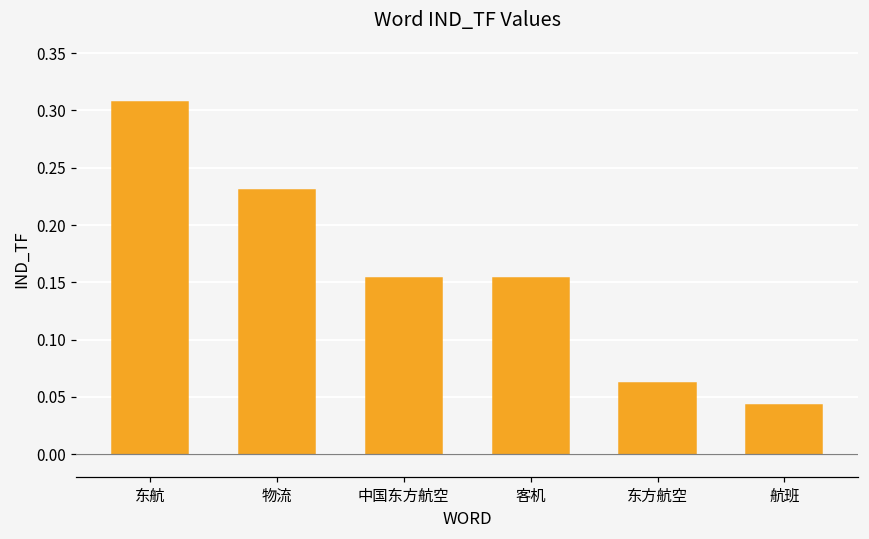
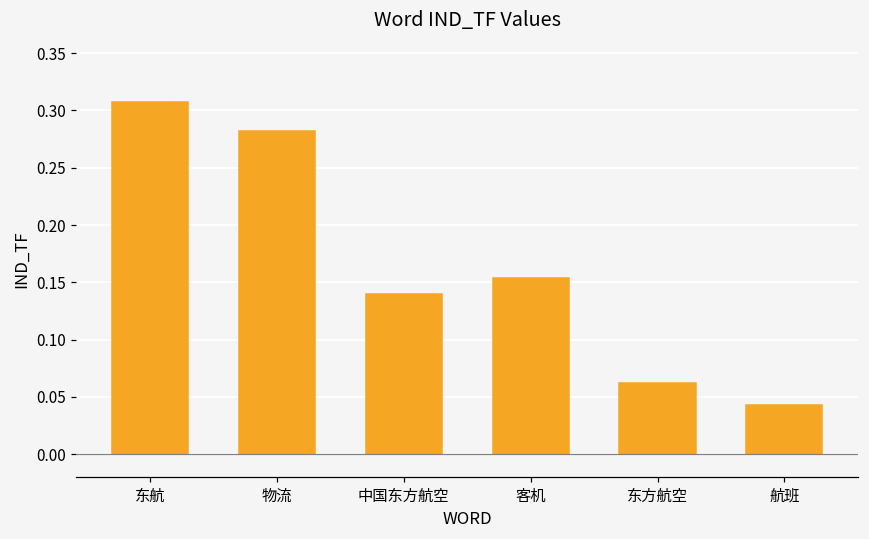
  {
    "东航": 0.308,
-   "物流": 0.231,
-   "中国东方航空": 0.154,
+   "物流": 0.282,
+   "中国东方航空": 0.140,
    "客机": 0.154,
    "东方航空": 0.062,
    "航班": 0.043
  }
